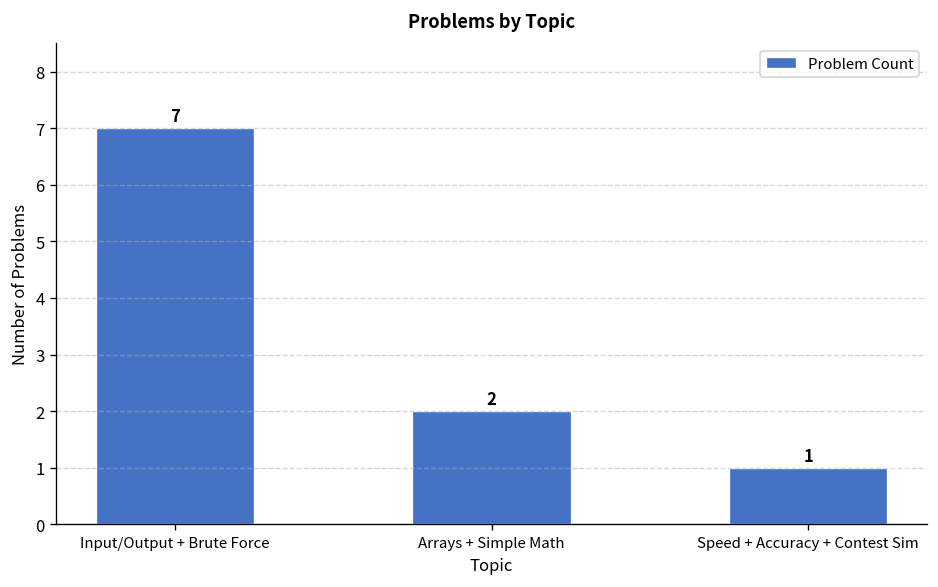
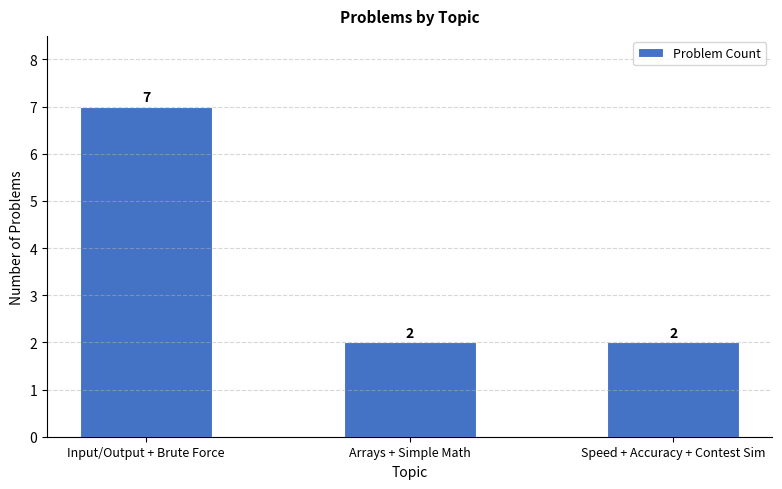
  {
    "Input/Output + Brute Force": 7,
    "Arrays + Simple Math": 2,
-   "Speed + Accuracy + Contest Sim": 1
+   "Speed + Accuracy + Contest Sim": 2
  }
